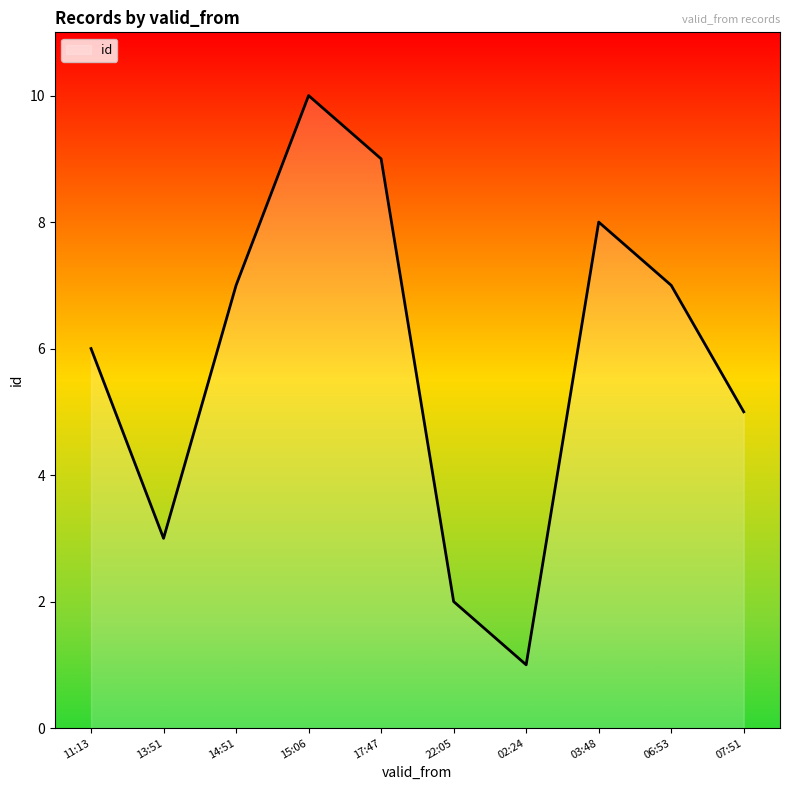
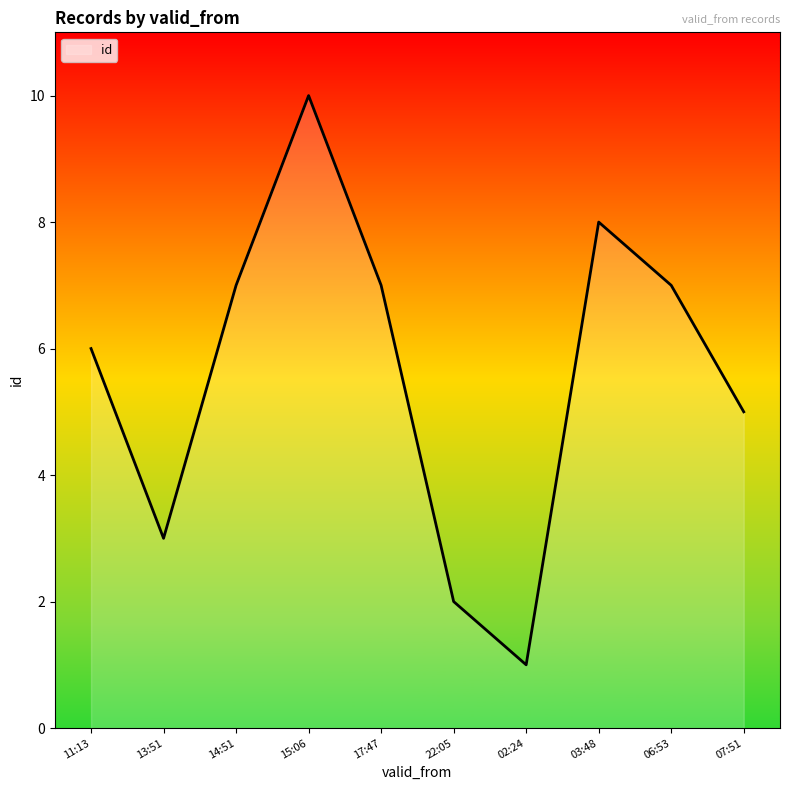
  {
    "11:13": 6,
    "13:51": 3,
    "14:51": 7,
    "15:06": 10,
-   "17:47": 9,
+   "17:47": 7,
    "22:05": 2,
    "02:24": 1,
    "03:48": 8,
    "06:53": 7,
    "07:51": 5
  }
